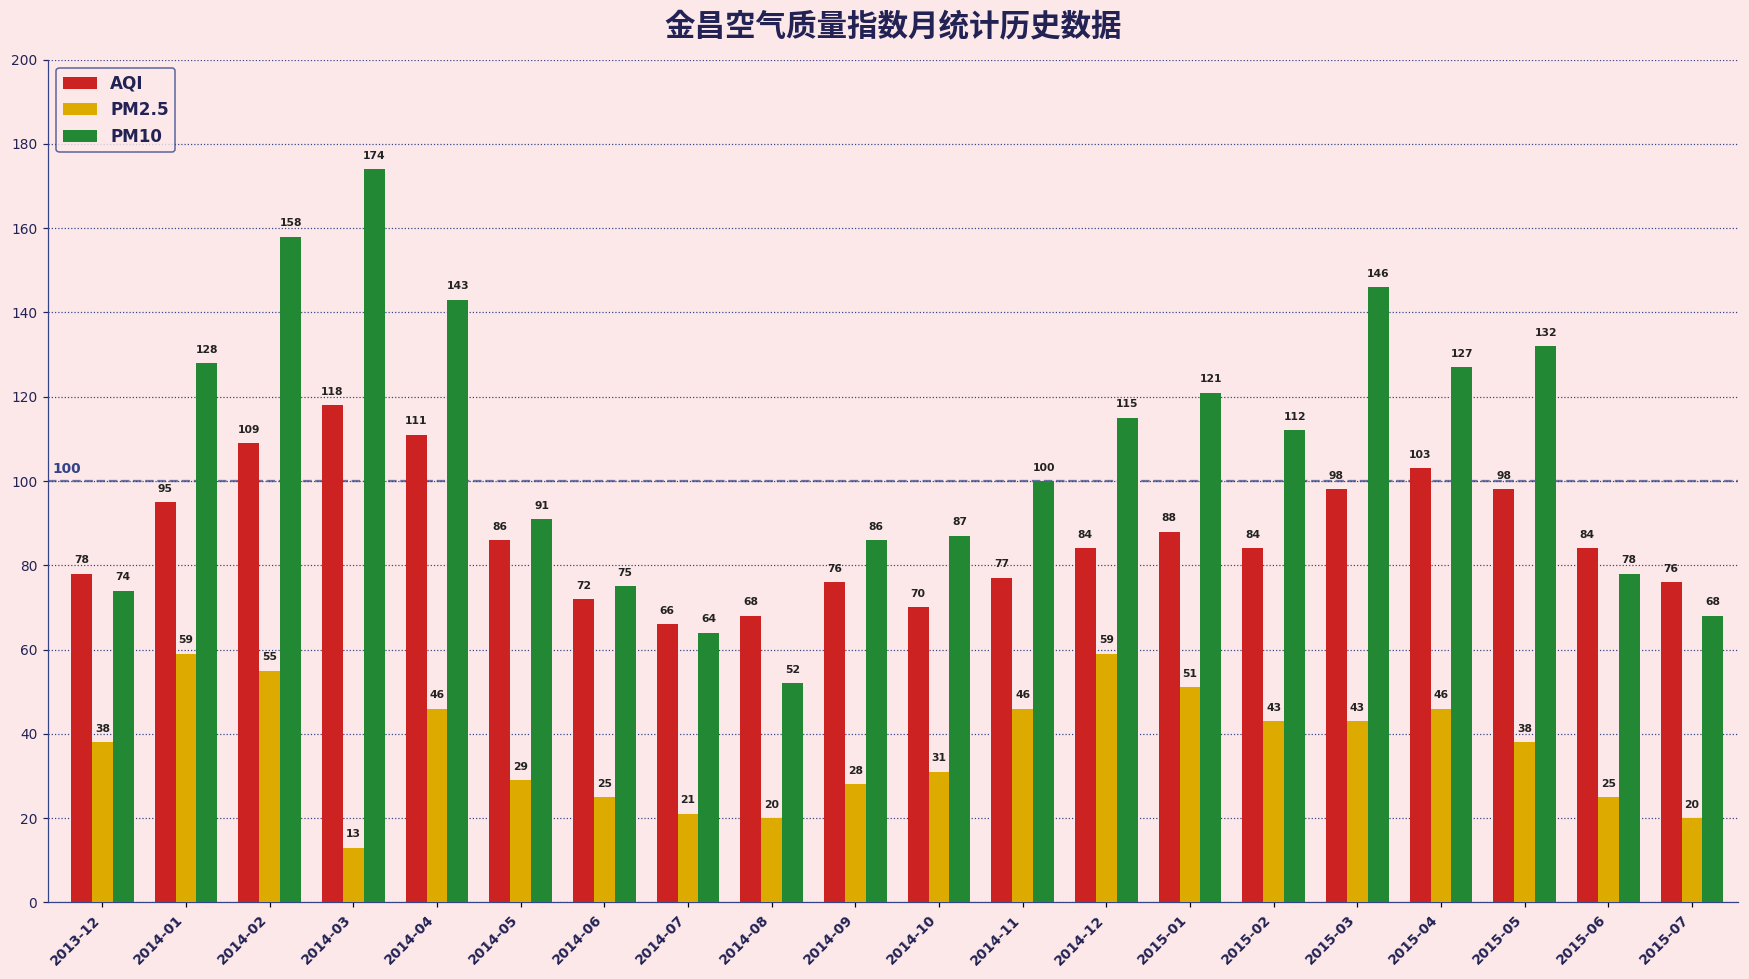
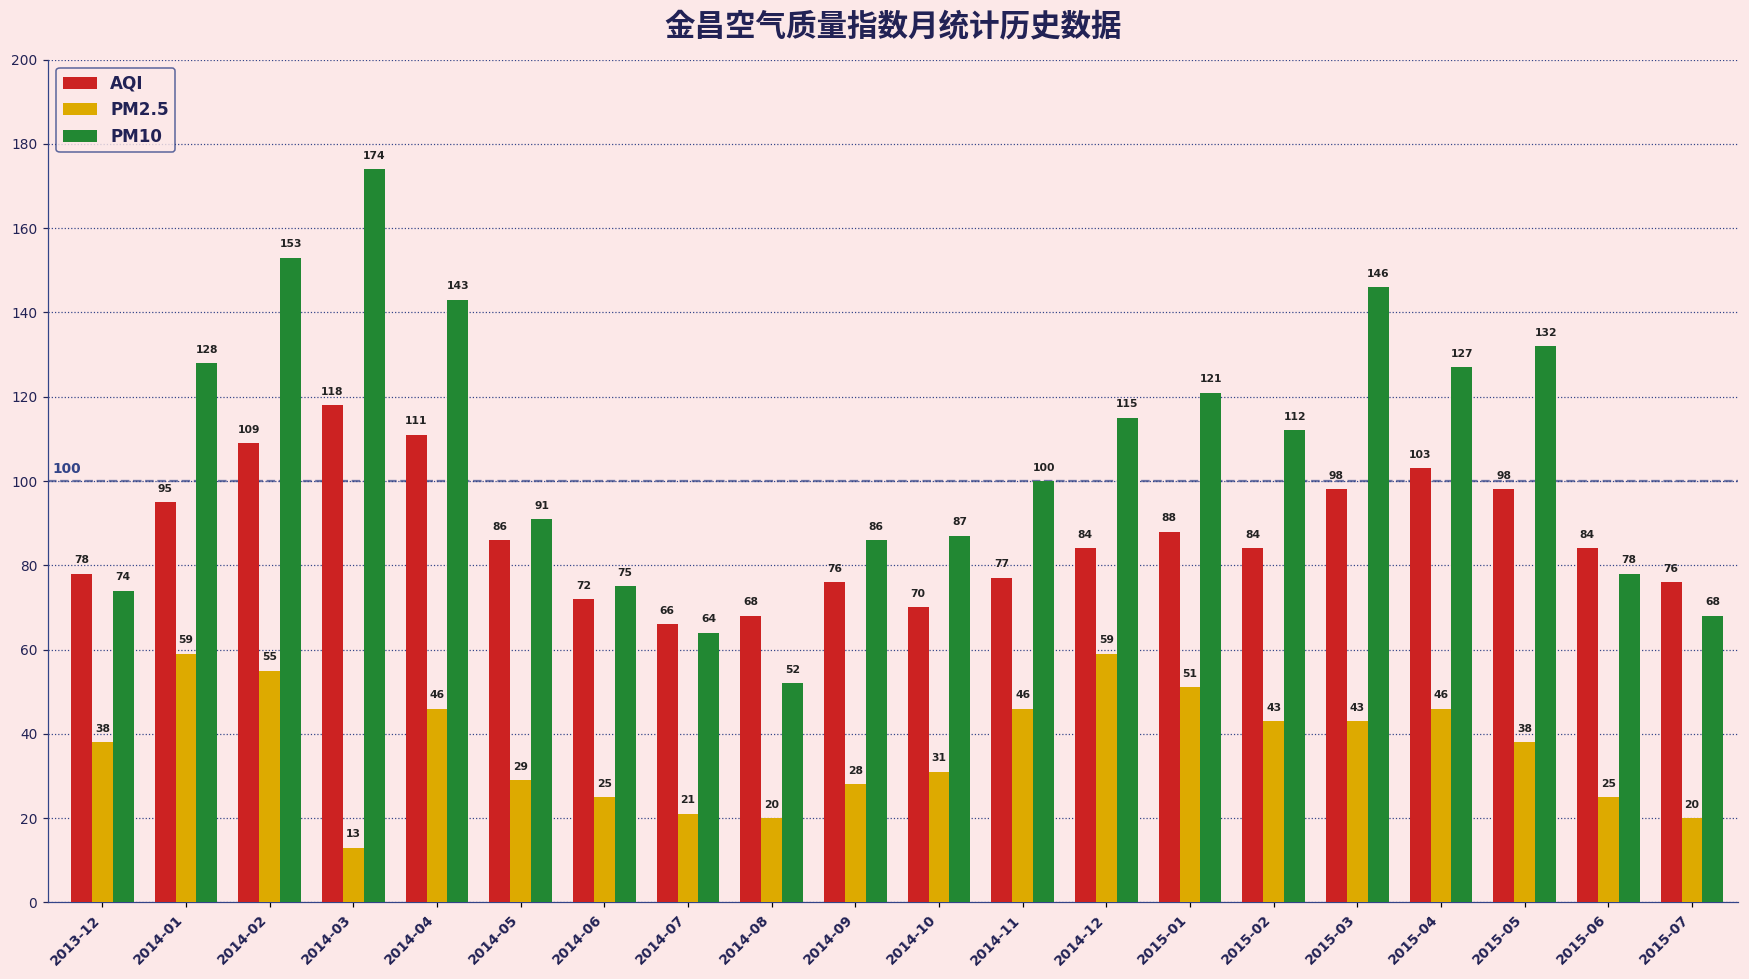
  {
    "AQI": {
      "2013-12": 78,
      "2014-01": 95,
      "2014-02": 109,
      "2014-03": 118,
      "2014-04": 111,
      "2014-05": 86,
      "2014-06": 72,
      "2014-07": 66,
      "2014-08": 68,
      "2014-09": 76,
      "2014-10": 70,
      "2014-11": 77,
      "2014-12": 84,
      "2015-01": 88,
      "2015-02": 84,
      "2015-03": 98,
      "2015-04": 103,
      "2015-05": 98,
      "2015-06": 84,
      "2015-07": 76
    },
    "PM2.5": {
      "2013-12": 38,
      "2014-01": 59,
      "2014-02": 55,
      "2014-03": 13,
      "2014-04": 46,
      "2014-05": 29,
      "2014-06": 25,
      "2014-07": 21,
      "2014-08": 20,
      "2014-09": 28,
      "2014-10": 31,
      "2014-11": 46,
      "2014-12": 59,
      "2015-01": 51,
      "2015-02": 43,
      "2015-03": 43,
      "2015-04": 46,
      "2015-05": 38,
      "2015-06": 25,
      "2015-07": 20
    },
    "PM10": {
      "2013-12": 74,
      "2014-01": 128,
-     "2014-02": 158,
+     "2014-02": 153,
      "2014-03": 174,
      "2014-04": 143,
      "2014-05": 91,
      "2014-06": 75,
      "2014-07": 64,
      "2014-08": 52,
      "2014-09": 86,
      "2014-10": 87,
      "2014-11": 100,
      "2014-12": 115,
      "2015-01": 121,
      "2015-02": 112,
      "2015-03": 146,
      "2015-04": 127,
      "2015-05": 132,
      "2015-06": 78,
      "2015-07": 68
    }
  }
